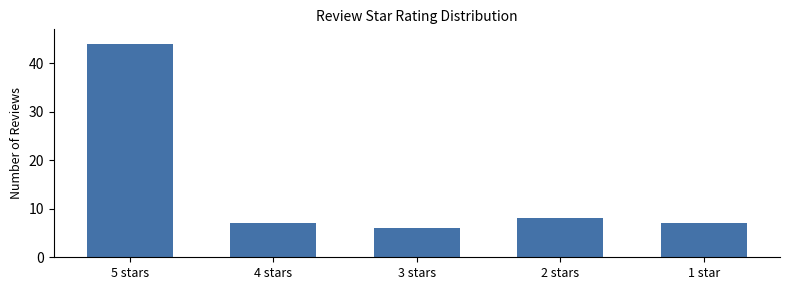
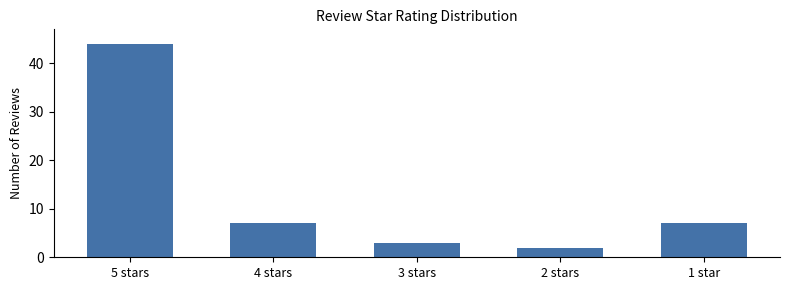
  {
    "5 stars": 44,
    "4 stars": 7,
-   "3 stars": 6,
-   "2 stars": 8,
+   "3 stars": 3,
+   "2 stars": 2,
    "1 star": 7
  }
